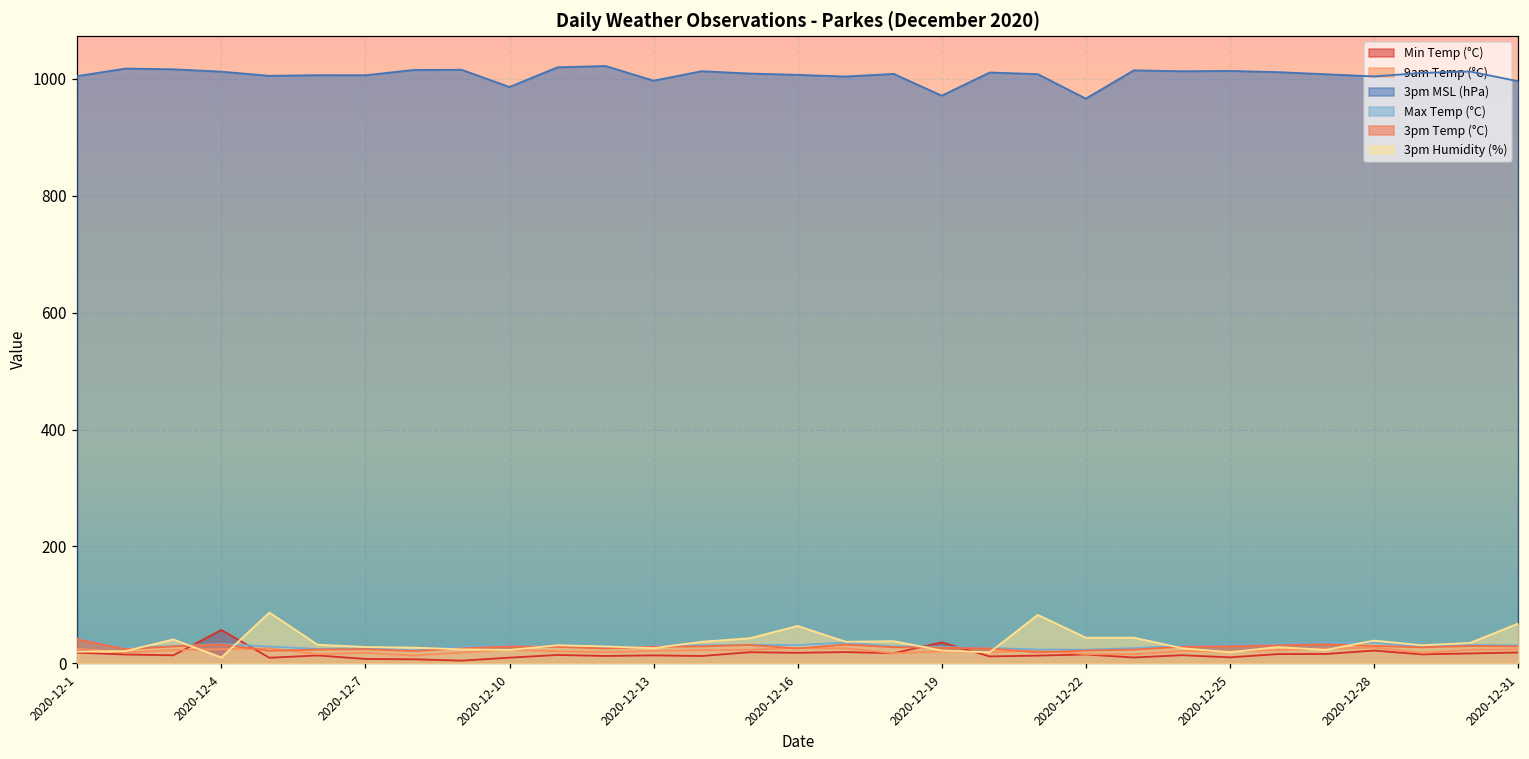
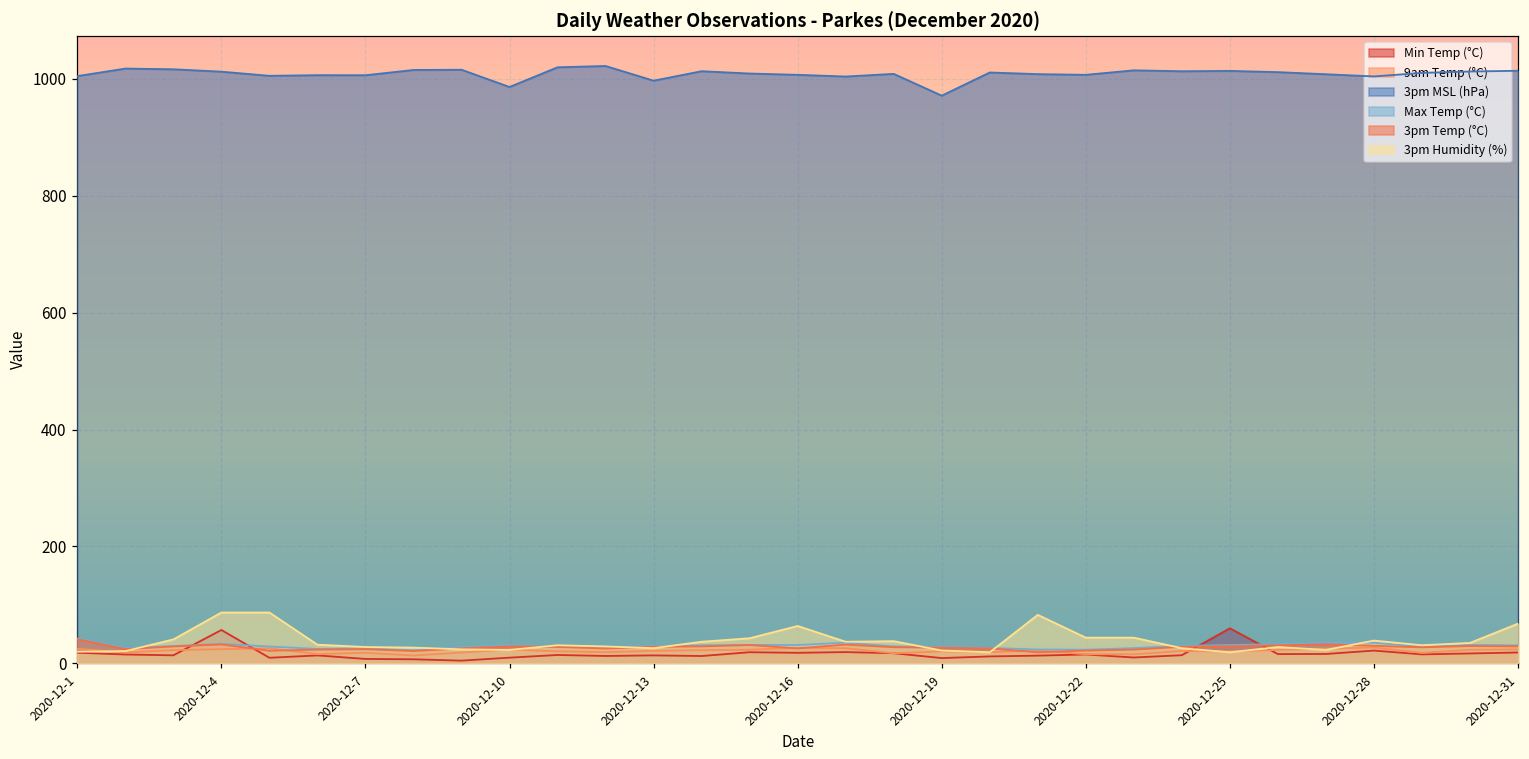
  {
    "Min Temp (°C)": {
      "2020-12-4": 60,
      "2020-12-7": 10,
      "2020-12-10": 10,
      "2020-12-13": 10,
      "2020-12-16": 20,
-     "2020-12-19": 40,
-     "2020-12-25": 10,
+     "2020-12-19": 10,
+     "2020-12-25": 60,
      "2020-12-28": 20,
      "2020-12-31": 20
    },
    "3pm MSL (hPa)": {
      "2020-12-1": 1000,
      "2020-12-4": 1010,
      "2020-12-7": 1010,
      "2020-12-10": 990,
      "2020-12-13": 1000,
      "2020-12-16": 1010,
      "2020-12-19": 970,
-     "2020-12-22": 970,
+     "2020-12-22": 1010,
      "2020-12-25": 1010,
-     "2020-12-31": 1000
+     "2020-12-31": 1010
    },
    "Max Temp (°C)": {
      "2020-12-16": 30
    },
    "3pm Humidity (%)": {
-     "2020-12-4": 10,
+     "2020-12-4": 90,
      "2020-12-16": 60,
      "2020-12-22": 40,
      "2020-12-31": 70
    }
  }
